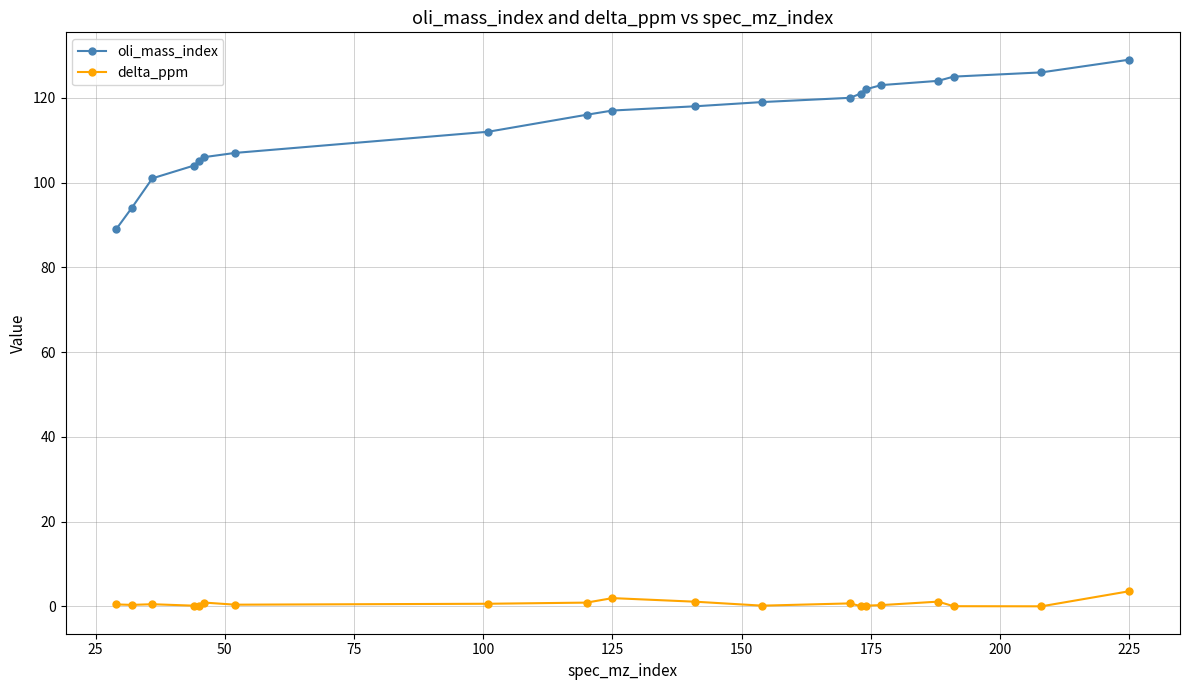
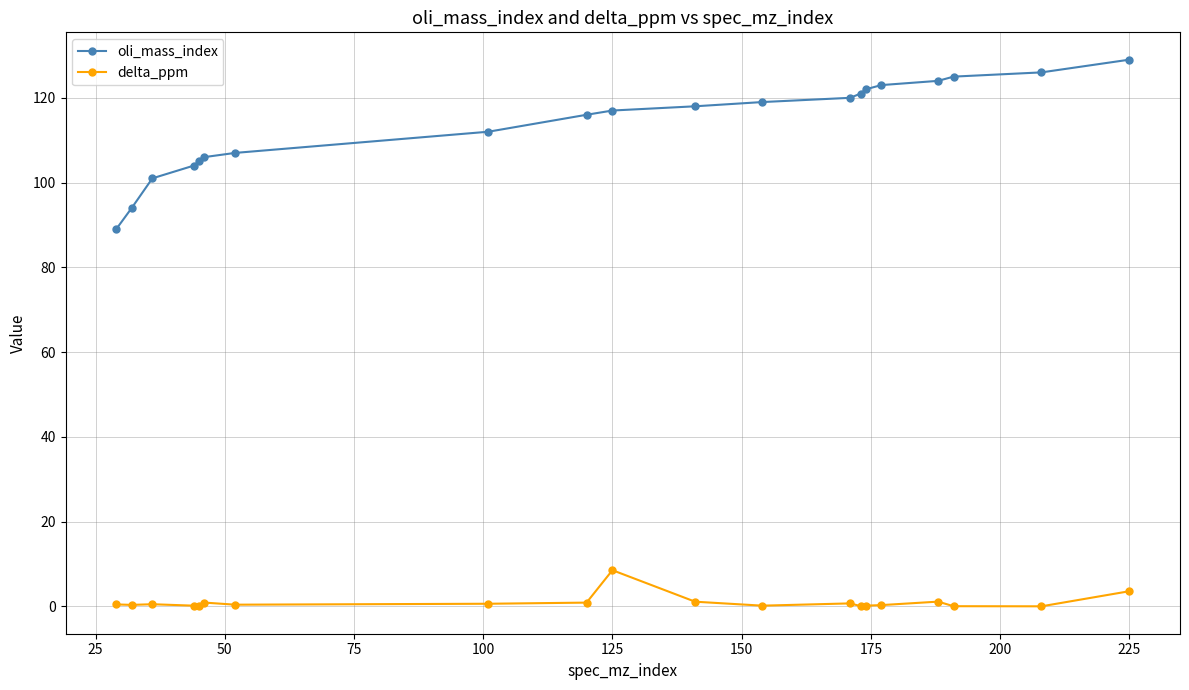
  {
    "oli_mass_index": {
      "125": 117,
      "225": 129
    },
    "delta_ppm": {
-     "125": 2,
+     "125": 9,
      "225": 4
    }
  }
